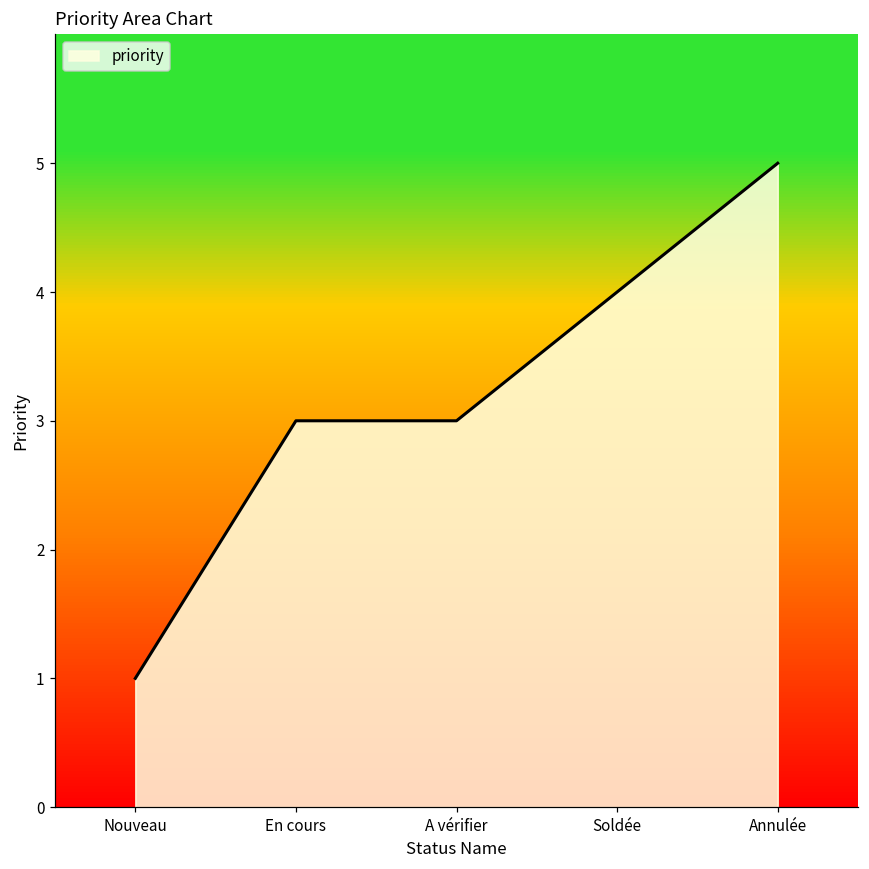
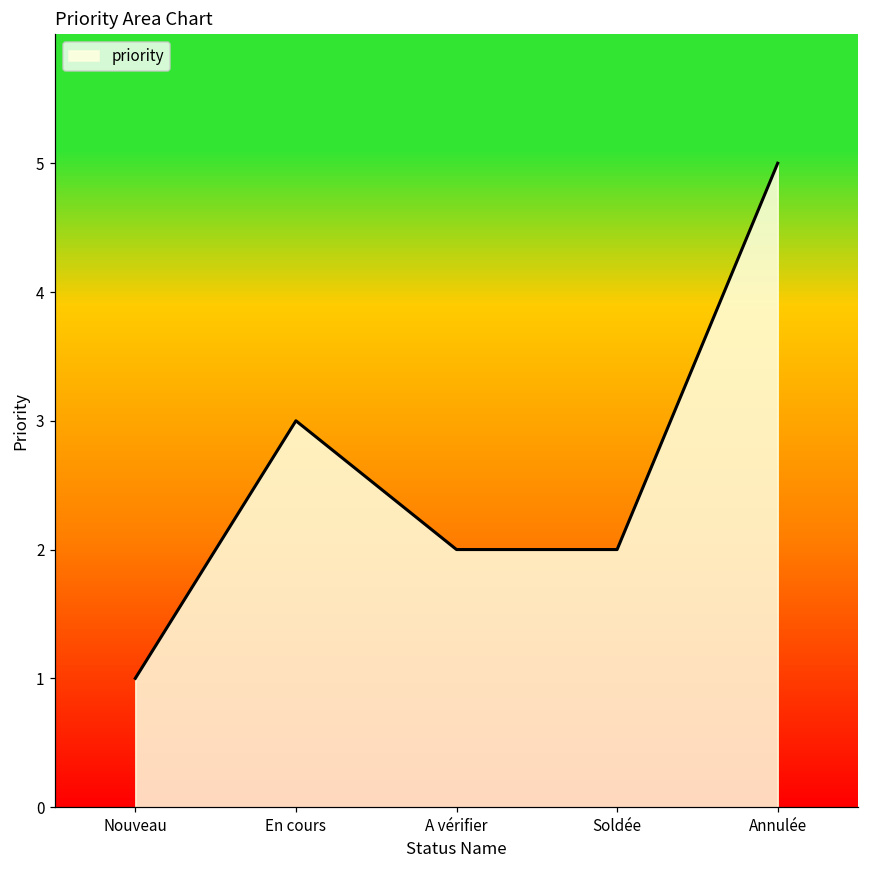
  {
    "Nouveau": 1,
    "En cours": 3,
-   "A vérifier": 3,
-   "Soldée": 4,
+   "A vérifier": 2,
+   "Soldée": 2,
    "Annulée": 5
  }
